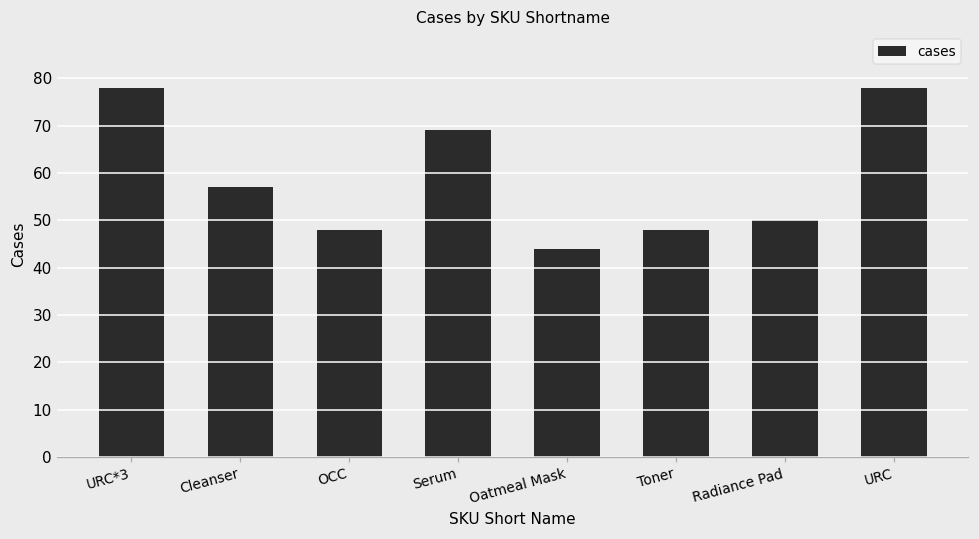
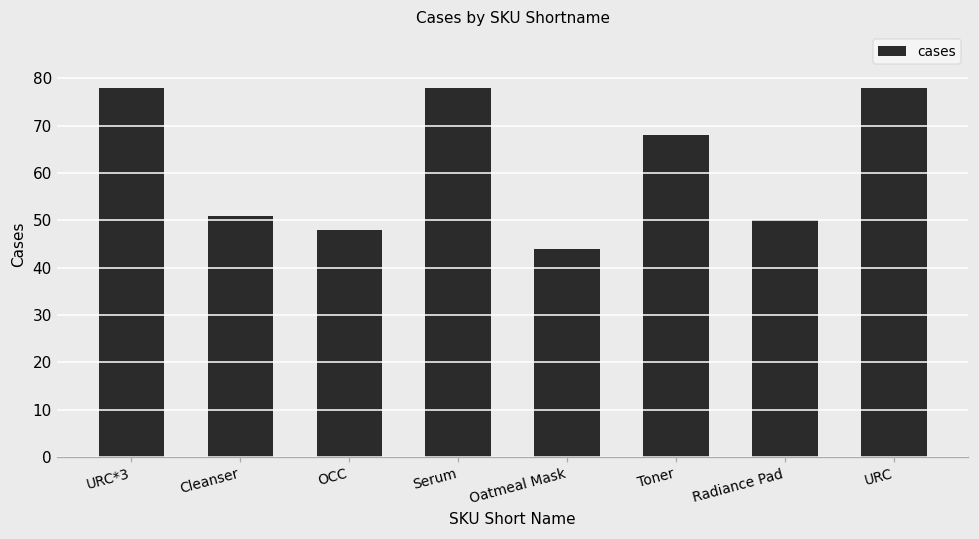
  {
    "URC*3": 78,
-   "Cleanser": 57,
+   "Cleanser": 51,
    "OCC": 48,
-   "Serum": 69,
+   "Serum": 78,
    "Oatmeal Mask": 44,
-   "Toner": 48,
+   "Toner": 68,
    "Radiance Pad": 50,
    "URC": 78
  }
